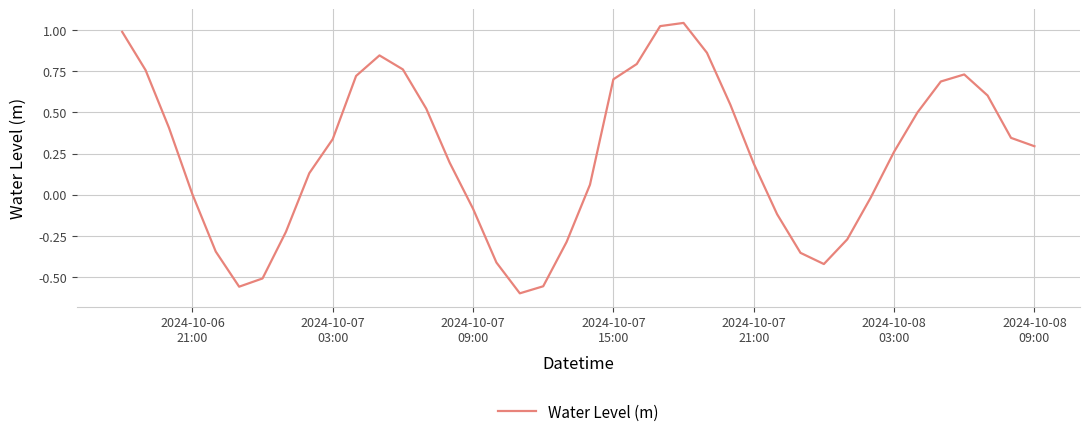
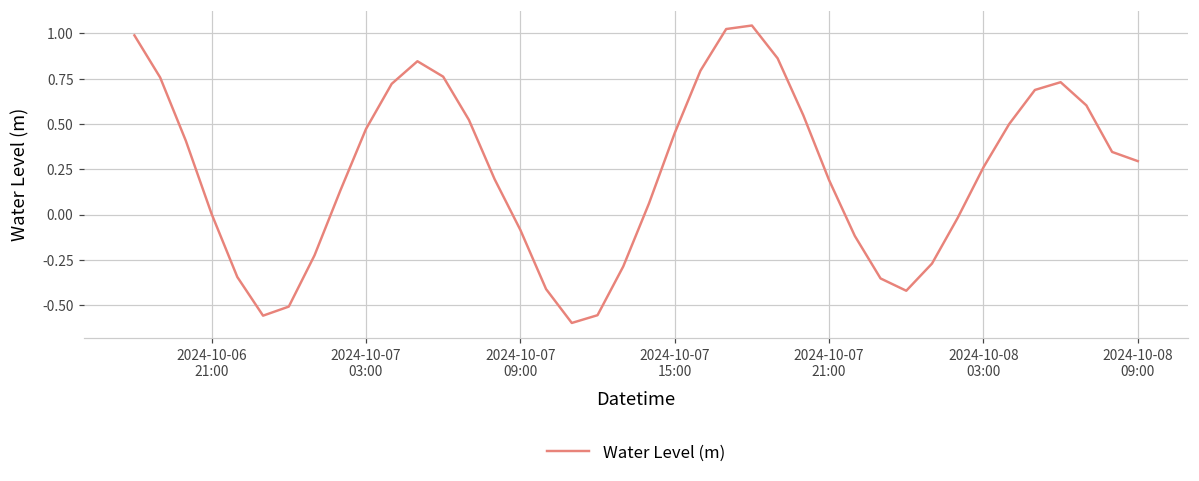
  {
    "2024-10-06 21:00": 0.00,
-   "2024-10-07 03:00": 0.34,
+   "2024-10-07 03:00": 0.47,
    "2024-10-07 09:00": -0.08,
-   "2024-10-07 15:00": 0.70,
+   "2024-10-07 15:00": 0.45,
    "2024-10-07 21:00": 0.19,
    "2024-10-08 03:00": 0.26,
    "2024-10-08 09:00": 0.30
  }
